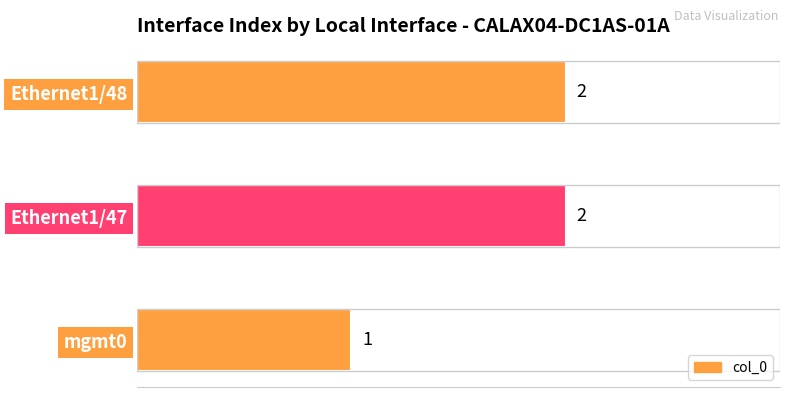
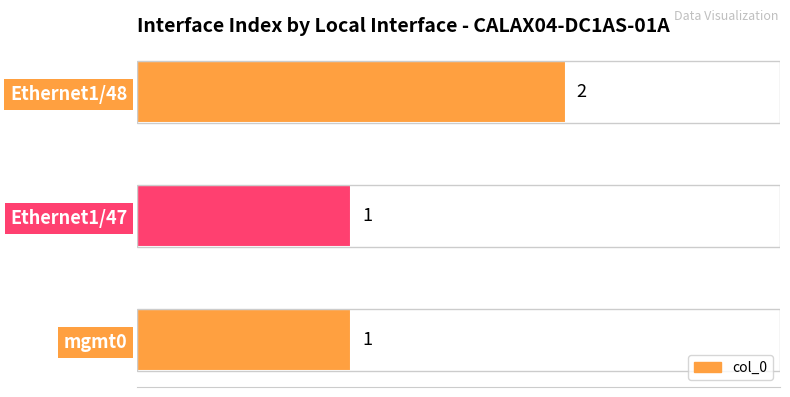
  {
    "Ethernet1/48": 2,
-   "Ethernet1/47": 2,
+   "Ethernet1/47": 1,
    "mgmt0": 1
  }
